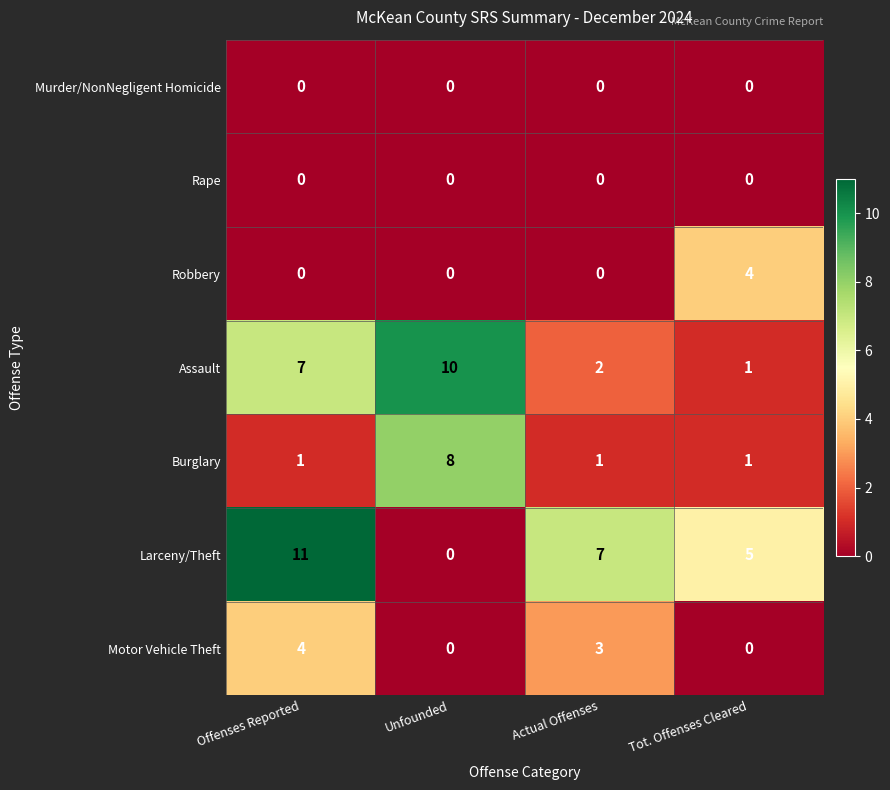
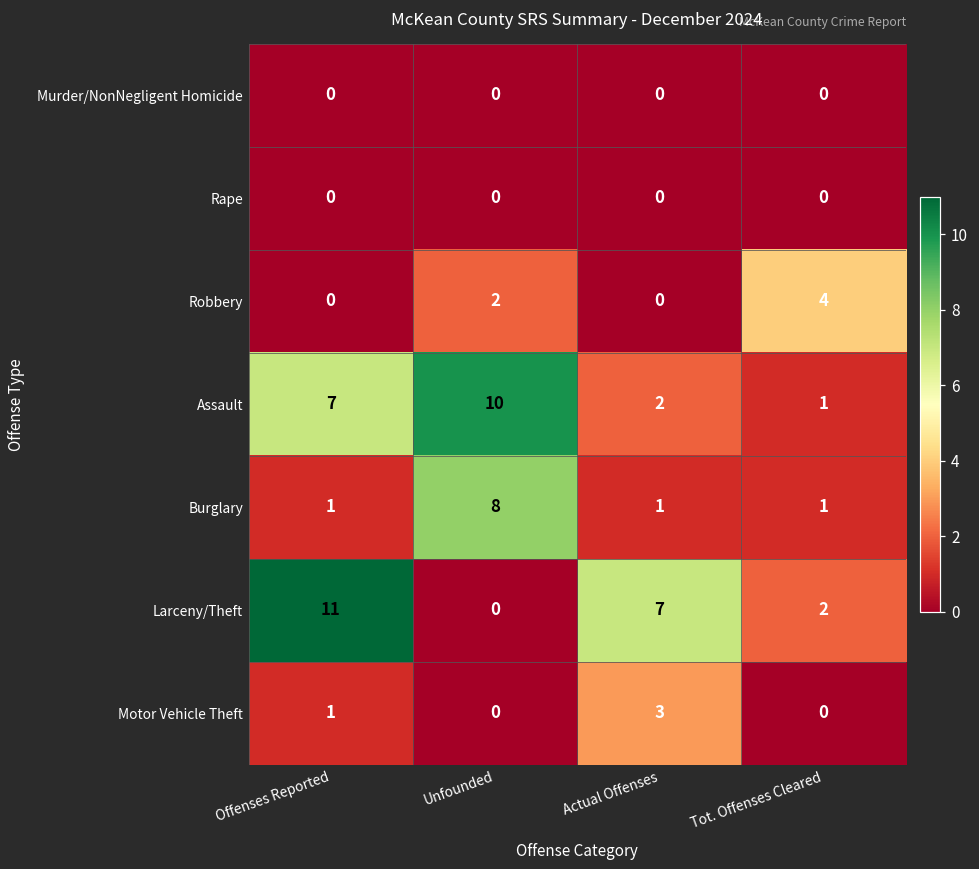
  {
    "Murder/NonNegligent Homicide": {
      "Offenses Reported": 0,
      "Unfounded": 0,
      "Actual Offenses": 0,
      "Tot. Offenses Cleared": 0
    },
    "Rape": {
      "Offenses Reported": 0,
      "Unfounded": 0,
      "Actual Offenses": 0,
      "Tot. Offenses Cleared": 0
    },
    "Robbery": {
      "Offenses Reported": 0,
-     "Unfounded": 0,
+     "Unfounded": 2,
      "Actual Offenses": 0,
      "Tot. Offenses Cleared": 4
    },
    "Assault": {
      "Offenses Reported": 7,
      "Unfounded": 10,
      "Actual Offenses": 2,
      "Tot. Offenses Cleared": 1
    },
    "Burglary": {
      "Offenses Reported": 1,
      "Unfounded": 8,
      "Actual Offenses": 1,
      "Tot. Offenses Cleared": 1
    },
    "Larceny/Theft": {
      "Offenses Reported": 11,
      "Unfounded": 0,
      "Actual Offenses": 7,
-     "Tot. Offenses Cleared": 5
+     "Tot. Offenses Cleared": 2
    },
    "Motor Vehicle Theft": {
-     "Offenses Reported": 4,
+     "Offenses Reported": 1,
      "Unfounded": 0,
      "Actual Offenses": 3,
      "Tot. Offenses Cleared": 0
    }
  }
